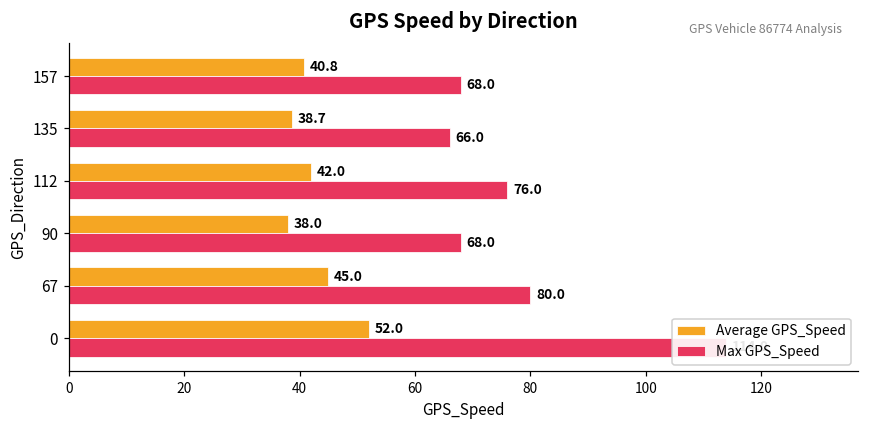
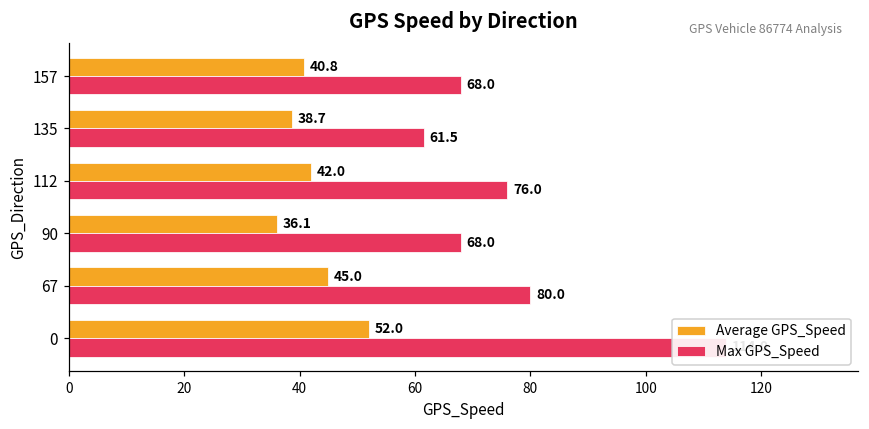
  {
    "Average GPS_Speed": {
      "157": 40.8,
      "135": 38.7,
      "112": 42.0,
-     "90": 38.0,
+     "90": 36.1,
      "67": 45.0,
      "0": 52.0
    },
    "Max GPS_Speed": {
      "157": 68.0,
-     "135": 66.0,
+     "135": 61.5,
      "112": 76.0,
      "90": 68.0,
      "67": 80.0
    }
  }
